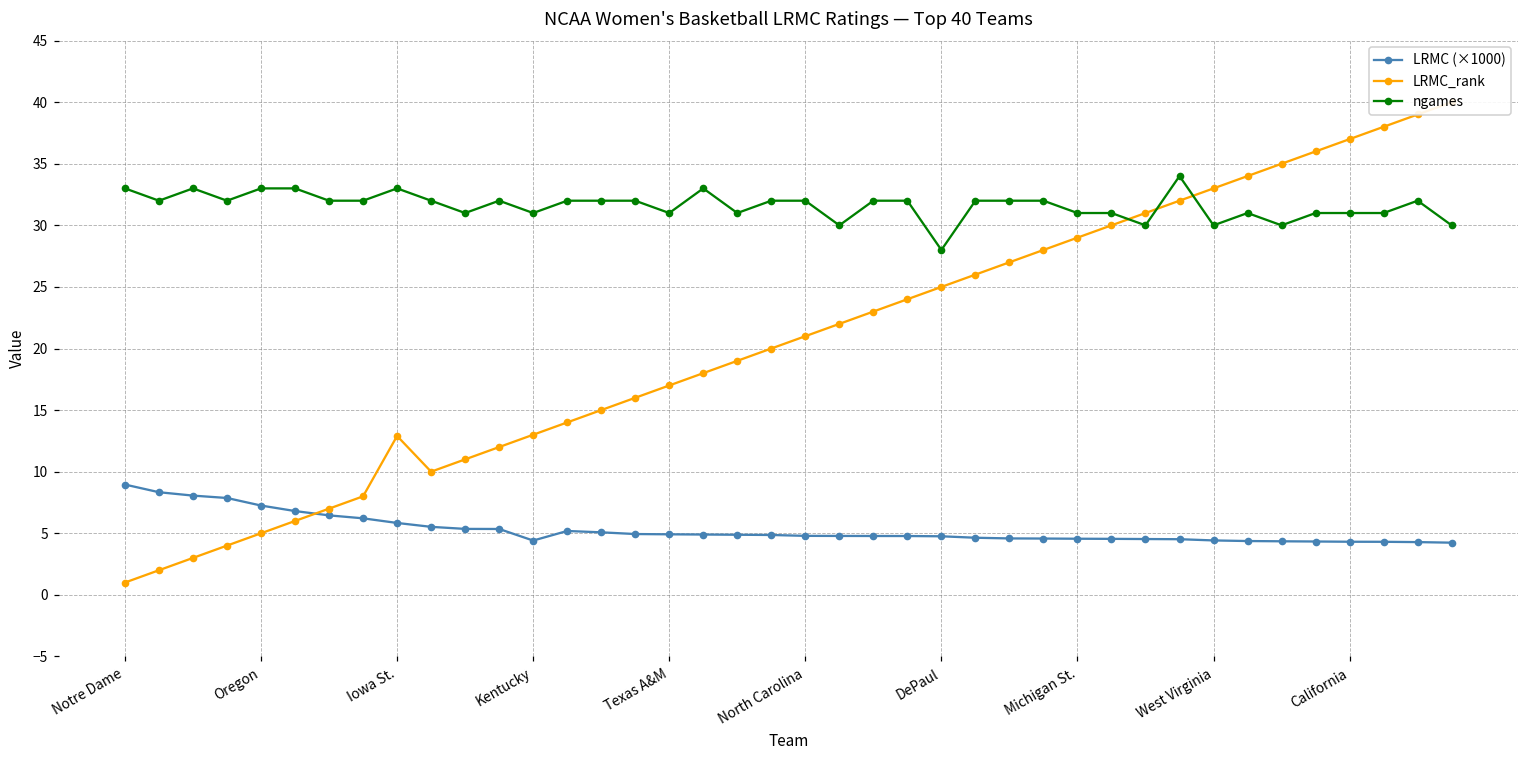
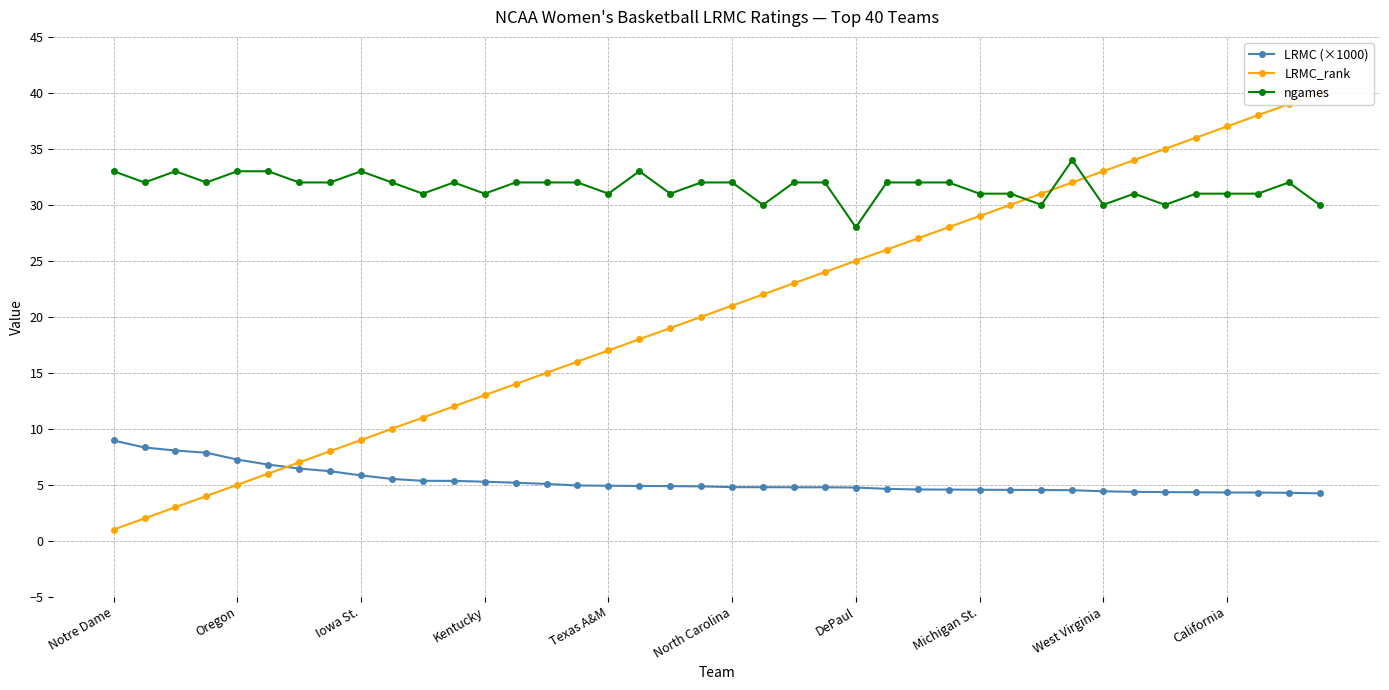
  {
    "LRMC (×1000)": {
      "Notre Dame": 9.0,
      "Oregon": 7.3,
      "Iowa St.": 5.8,
-     "Kentucky": 4.4,
+     "Kentucky": 5.3,
      "Texas A&M": 4.9,
      "North Carolina": 4.8,
      "DePaul": 4.8,
      "Michigan St.": 4.6,
      "West Virginia": 4.4,
      "California": 4.3
    },
    "LRMC_rank": {
      "Notre Dame": 1.0,
      "Oregon": 5.0,
-     "Iowa St.": 12.9,
+     "Iowa St.": 9.0,
      "Kentucky": 13.0,
      "Texas A&M": 17.0,
      "North Carolina": 21.0,
      "DePaul": 25.0,
      "Michigan St.": 29.0,
      "West Virginia": 33.0,
      "California": 37.0
    },
    "ngames": {
      "Notre Dame": 33.0,
      "Oregon": 33.0,
      "Iowa St.": 33.0,
      "Kentucky": 31.0,
      "Texas A&M": 31.0,
      "North Carolina": 32.0,
      "DePaul": 28.0,
      "Michigan St.": 31.0,
      "West Virginia": 30.0,
      "California": 31.0
    }
  }
